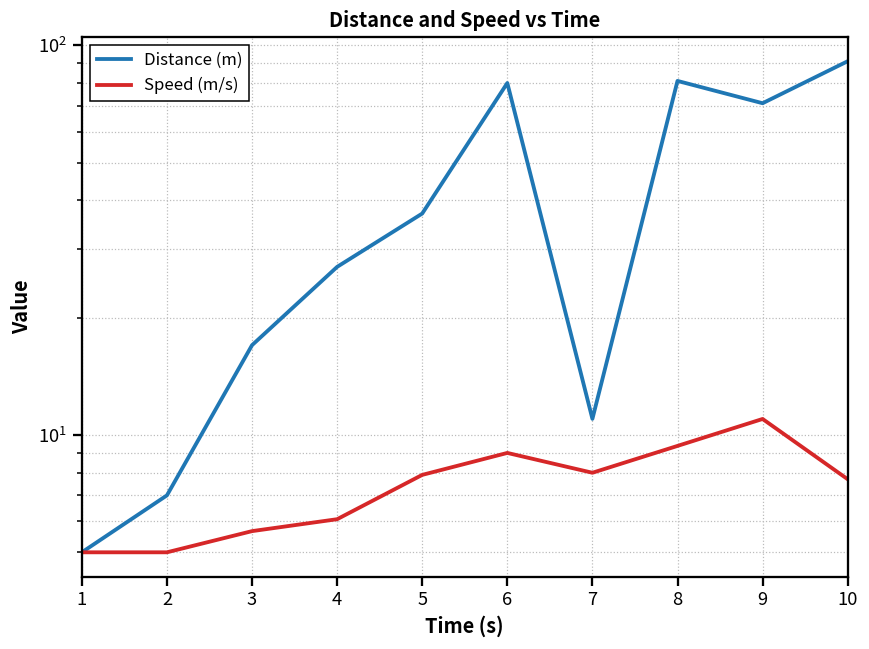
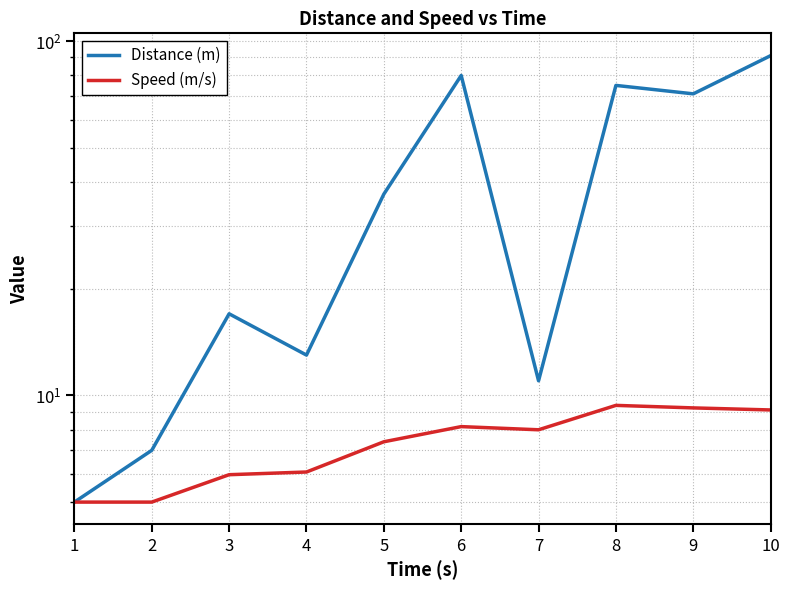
  {
    "Distance (m)": {
      "2": 7,
      "3": 17,
-     "4": 27,
+     "4": 13,
      "5": 37,
      "6": 80,
      "7": 11,
-     "8": 81,
+     "8": 75,
      "9": 71,
      "10": 91
    },
    "Speed (m/s)": {
      "2": 5.0,
-     "3": 5.7,
+     "3": 6.0,
      "4": 6.1,
-     "5": 7.9,
-     "6": 9.0,
+     "5": 7.4,
+     "6": 8.2,
      "7": 8.0,
      "8": 9.4,
-     "9": 11.0,
-     "10": 7.7
+     "9": 9.2,
+     "10": 9.1
    }
  }
